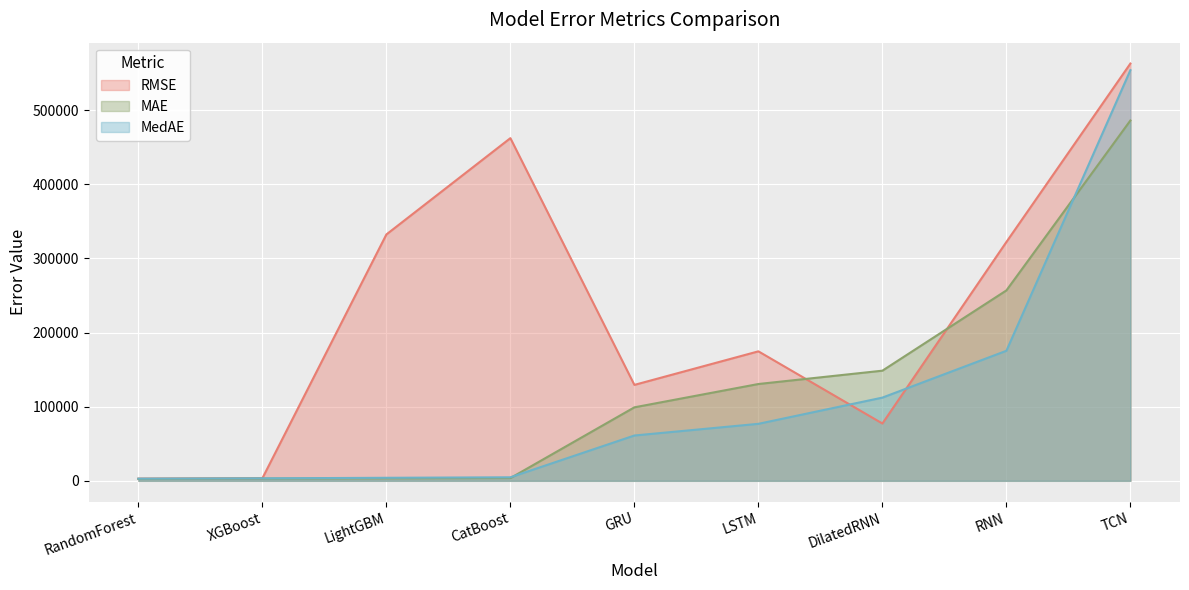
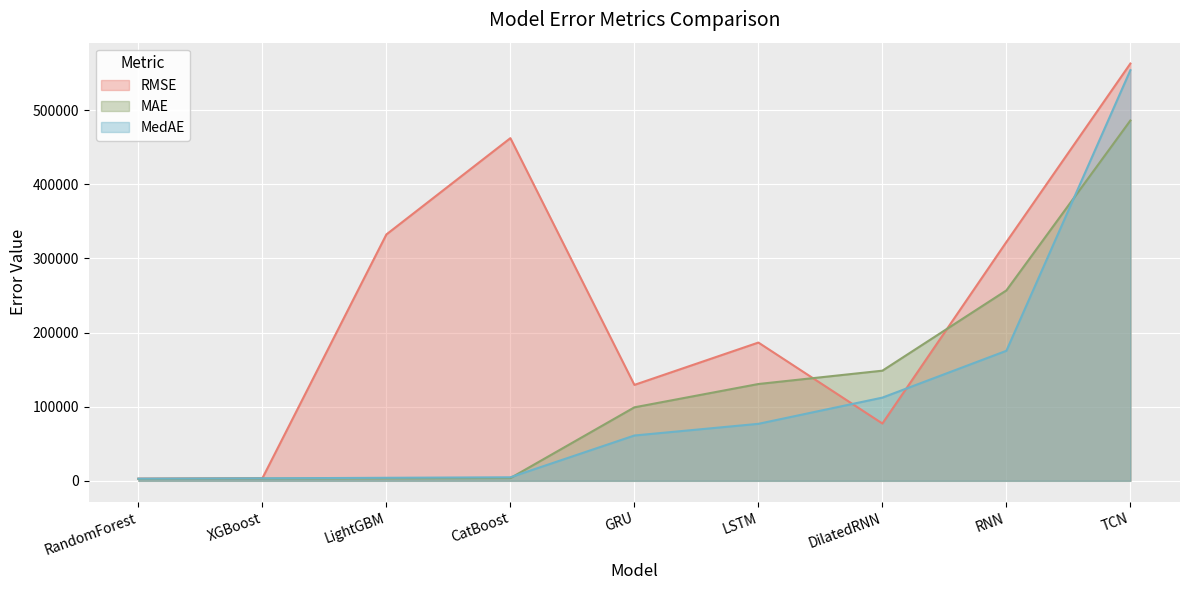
  {
    "RMSE": {
      "LightGBM": 330000,
      "CatBoost": 460000,
      "GRU": 130000,
-     "LSTM": 170000,
+     "LSTM": 190000,
      "DilatedRNN": 80000,
      "RNN": 320000,
      "TCN": 560000
    }
  }
